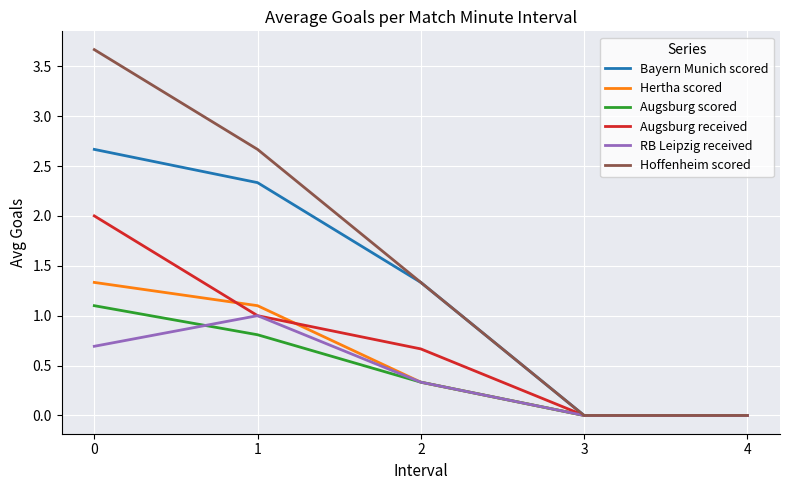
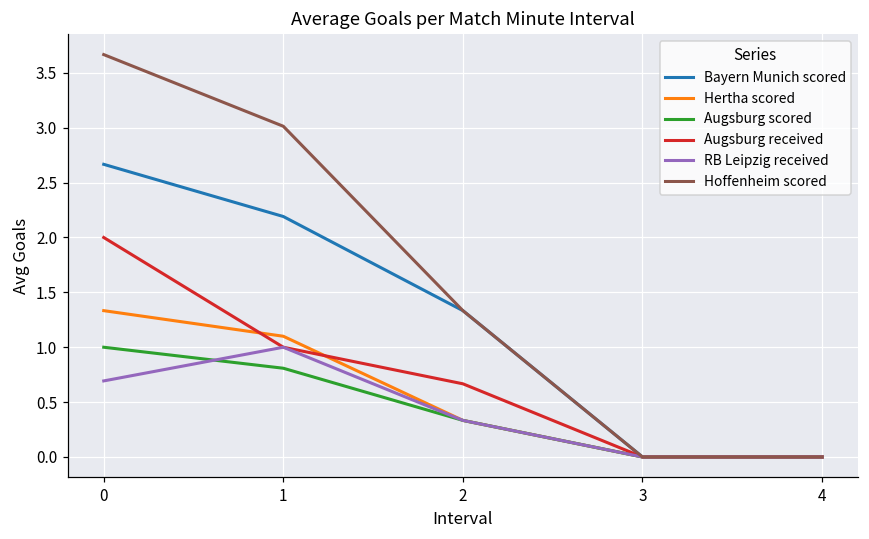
  {
    "Bayern Munich scored": {
      "0": 2.7,
-     "1": 2.3
+     "1": 2.2
    },
    "Hertha scored": {
      "0": 1.3,
      "1": 1.1
    },
    "Augsburg scored": {
-     "0": 1.1,
+     "0": 1.0,
      "1": 0.8
    },
    "Augsburg received": {
      "0": 2.0,
      "2": 0.7
    },
    "RB Leipzig received": {
      "0": 0.7
    },
    "Hoffenheim scored": {
      "0": 3.7,
-     "1": 2.7
+     "1": 3.0
    }
  }
